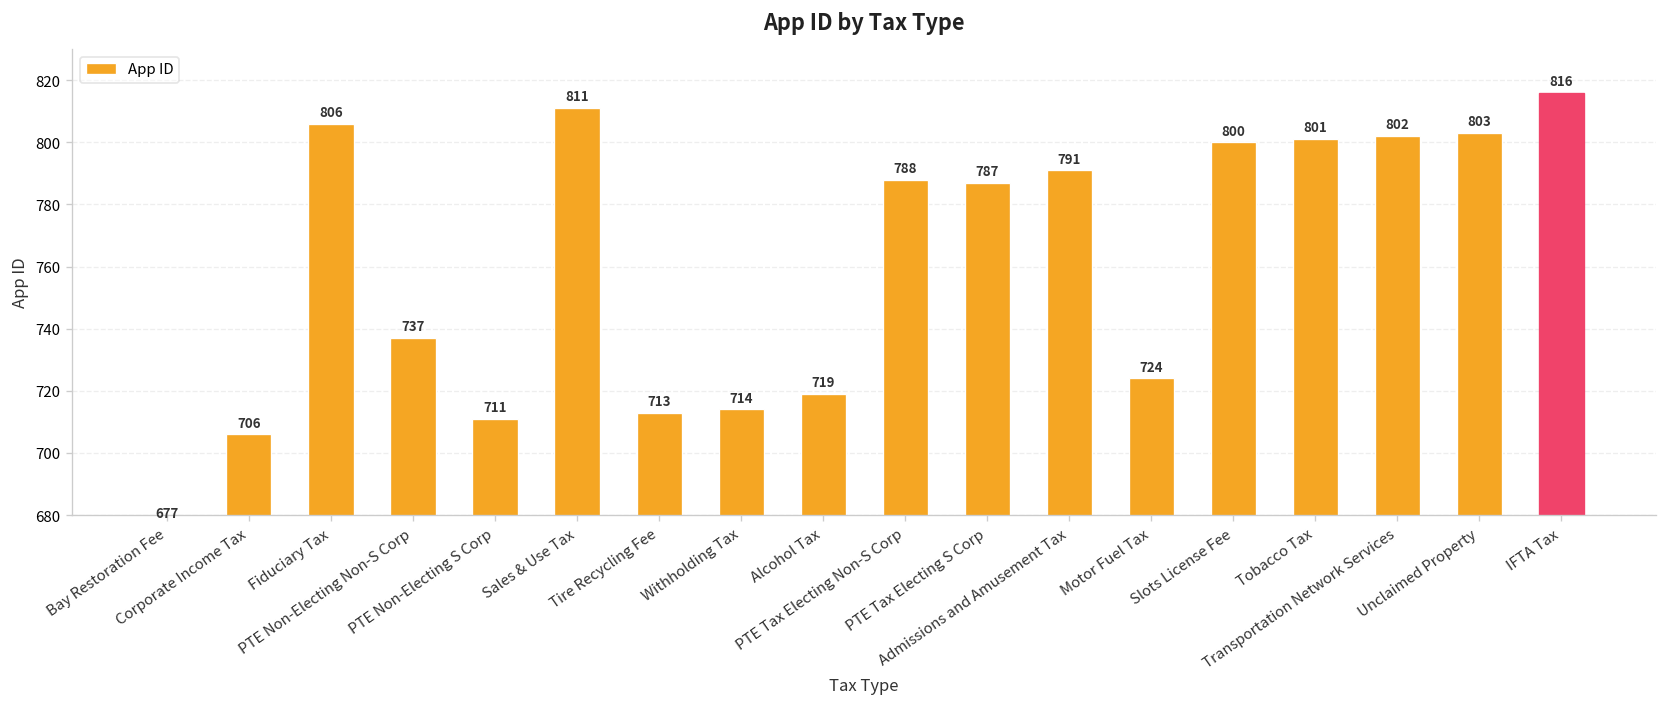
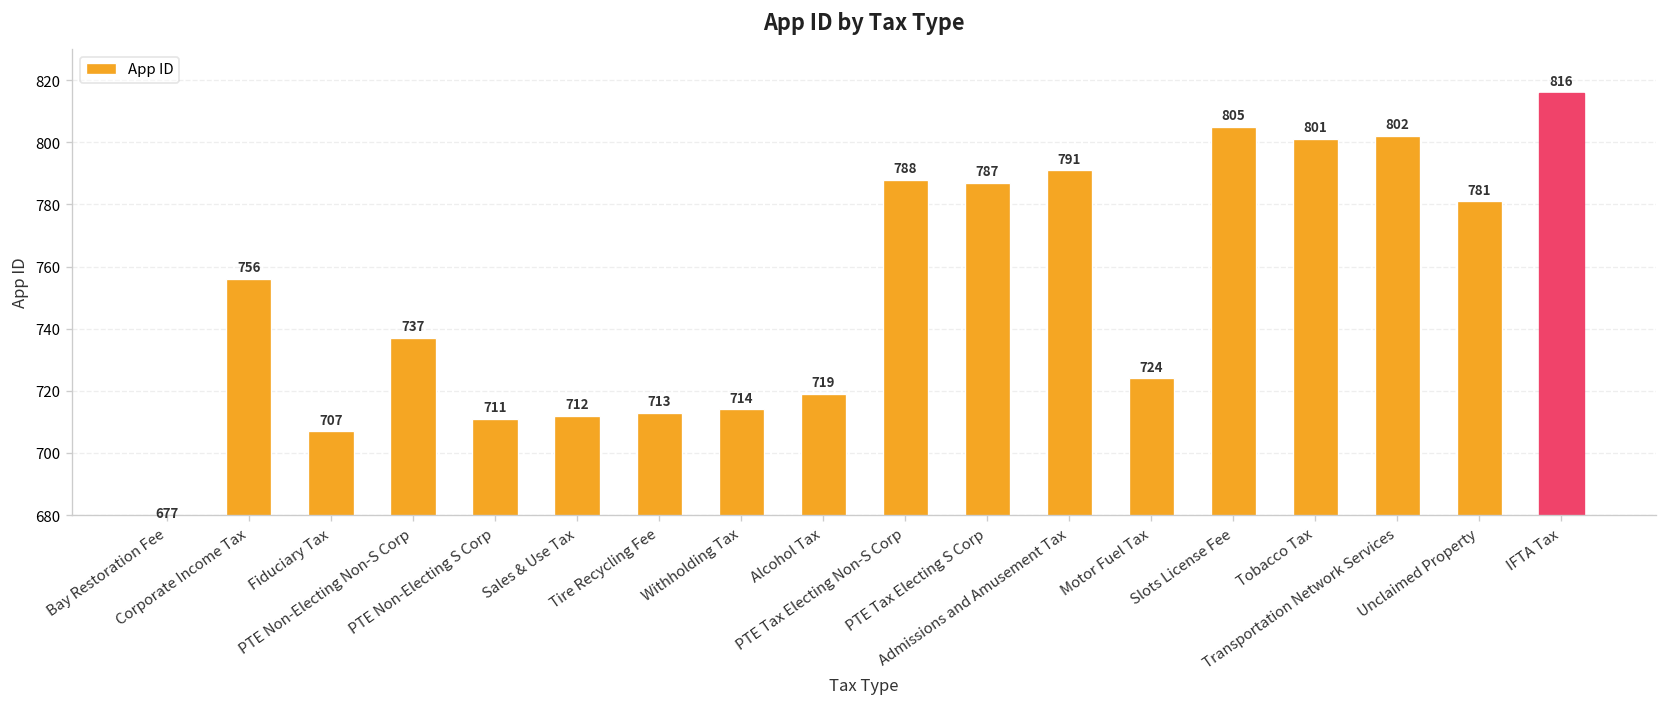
  {
-   "Corporate Income Tax": 706,
-   "Fiduciary Tax": 806,
+   "Corporate Income Tax": 756,
+   "Fiduciary Tax": 707,
    "PTE Non-Electing Non-S Corp": 737,
    "PTE Non-Electing S Corp": 711,
-   "Sales & Use Tax": 811,
+   "Sales & Use Tax": 712,
    "Tire Recycling Fee": 713,
    "Withholding Tax": 714,
    "Alcohol Tax": 719,
    "PTE Tax Electing Non-S Corp": 788,
    "PTE Tax Electing S Corp": 787,
    "Admissions and Amusement Tax": 791,
    "Motor Fuel Tax": 724,
-   "Slots License Fee": 800,
+   "Slots License Fee": 805,
    "Tobacco Tax": 801,
    "Transportation Network Services": 802,
-   "Unclaimed Property": 803,
+   "Unclaimed Property": 781,
    "IFTA Tax": 816
  }
